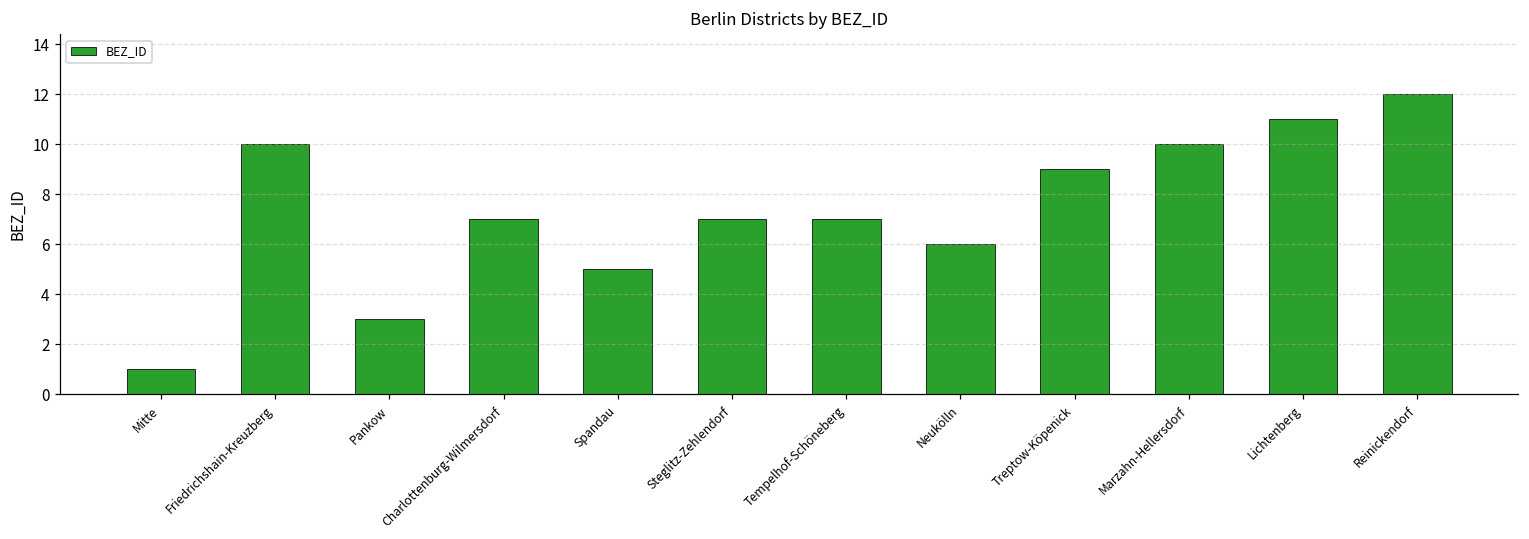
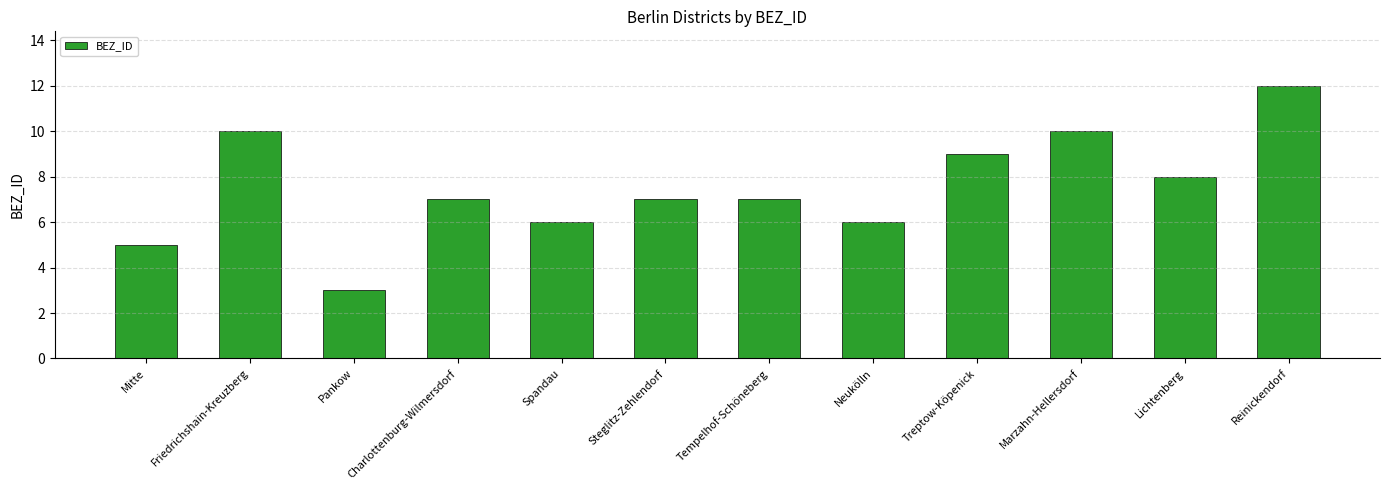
  {
-   "Mitte": 1,
+   "Mitte": 5,
    "Friedrichshain-Kreuzberg": 10,
    "Pankow": 3,
    "Charlottenburg-Wilmersdorf": 7,
-   "Spandau": 5,
+   "Spandau": 6,
    "Steglitz-Zehlendorf": 7,
    "Tempelhof-Schöneberg": 7,
    "Neukölln": 6,
    "Treptow-Köpenick": 9,
    "Marzahn-Hellersdorf": 10,
-   "Lichtenberg": 11,
+   "Lichtenberg": 8,
    "Reinickendorf": 12
  }
